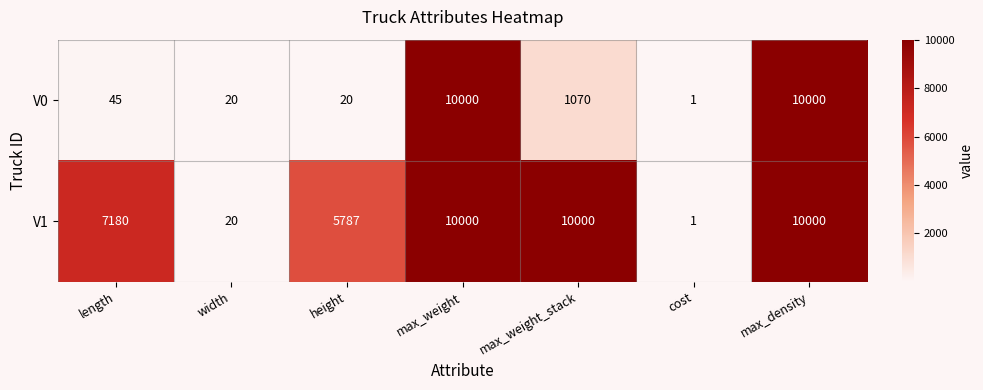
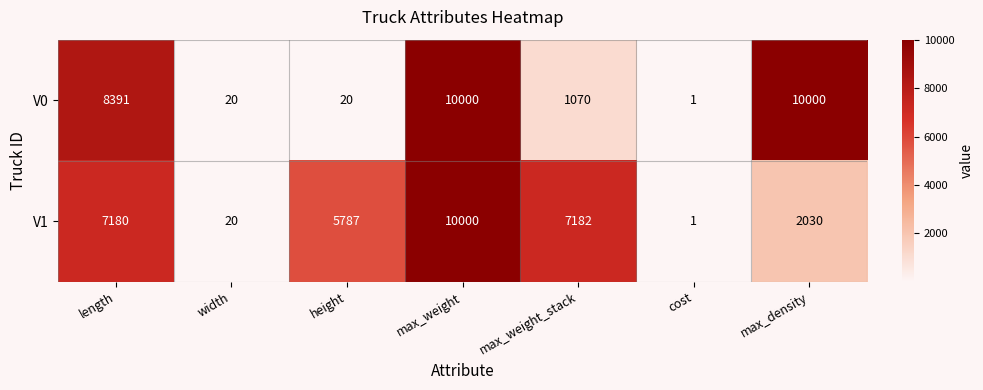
  {
    "V0": {
-     "length": 45,
+     "length": 8391,
      "width": 20,
      "height": 20,
      "max_weight": 10000,
      "max_weight_stack": 1070,
      "cost": 1,
      "max_density": 10000
    },
    "V1": {
      "length": 7180,
      "width": 20,
      "height": 5787,
      "max_weight": 10000,
-     "max_weight_stack": 10000,
+     "max_weight_stack": 7182,
      "cost": 1,
-     "max_density": 10000
+     "max_density": 2030
    }
  }
